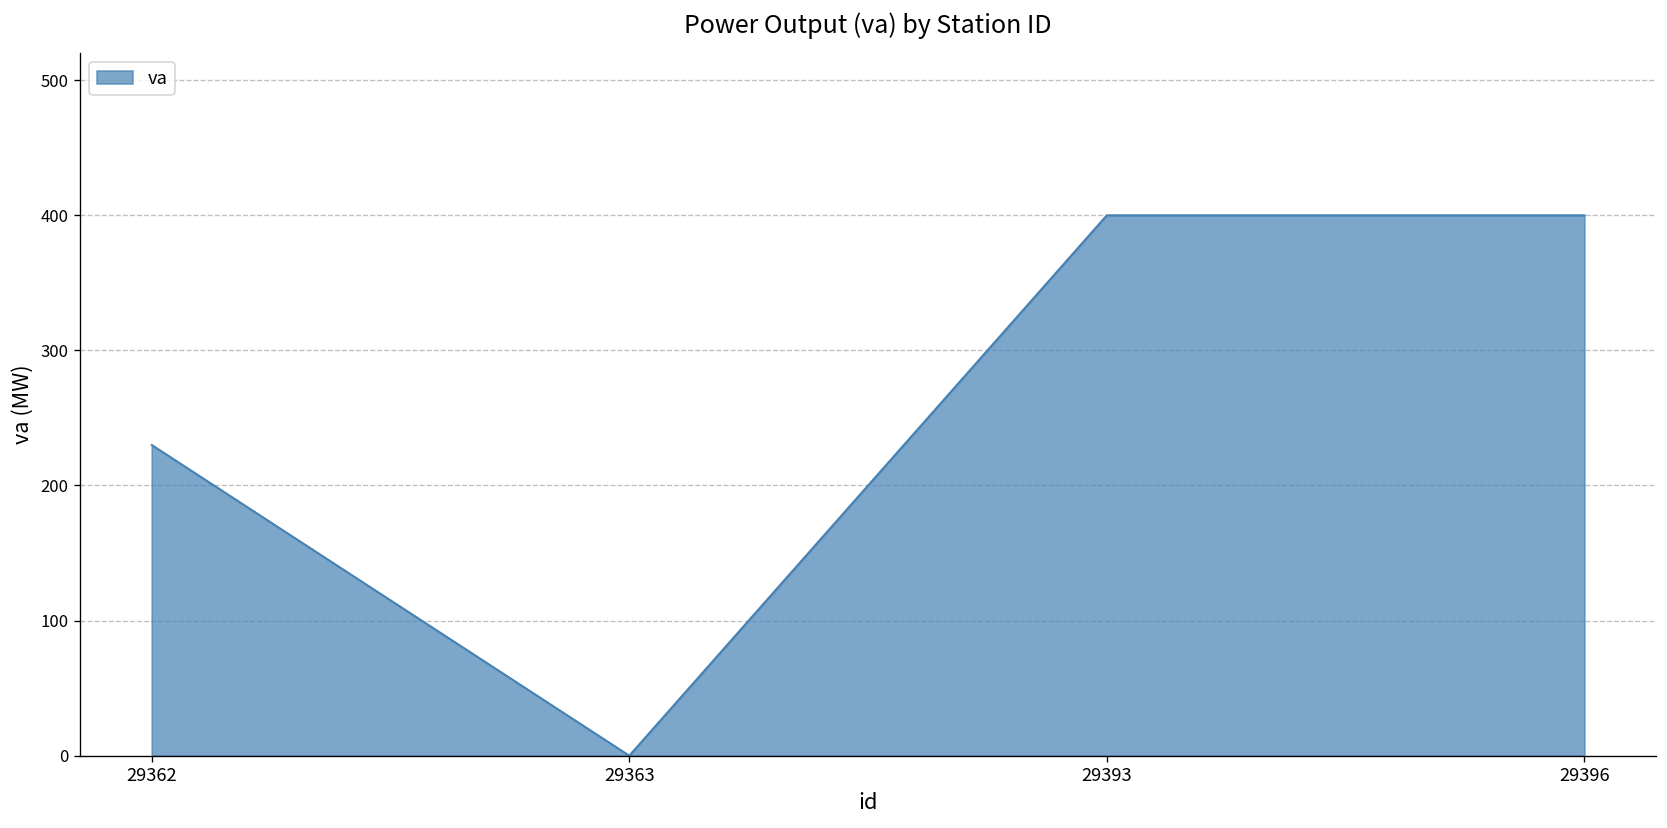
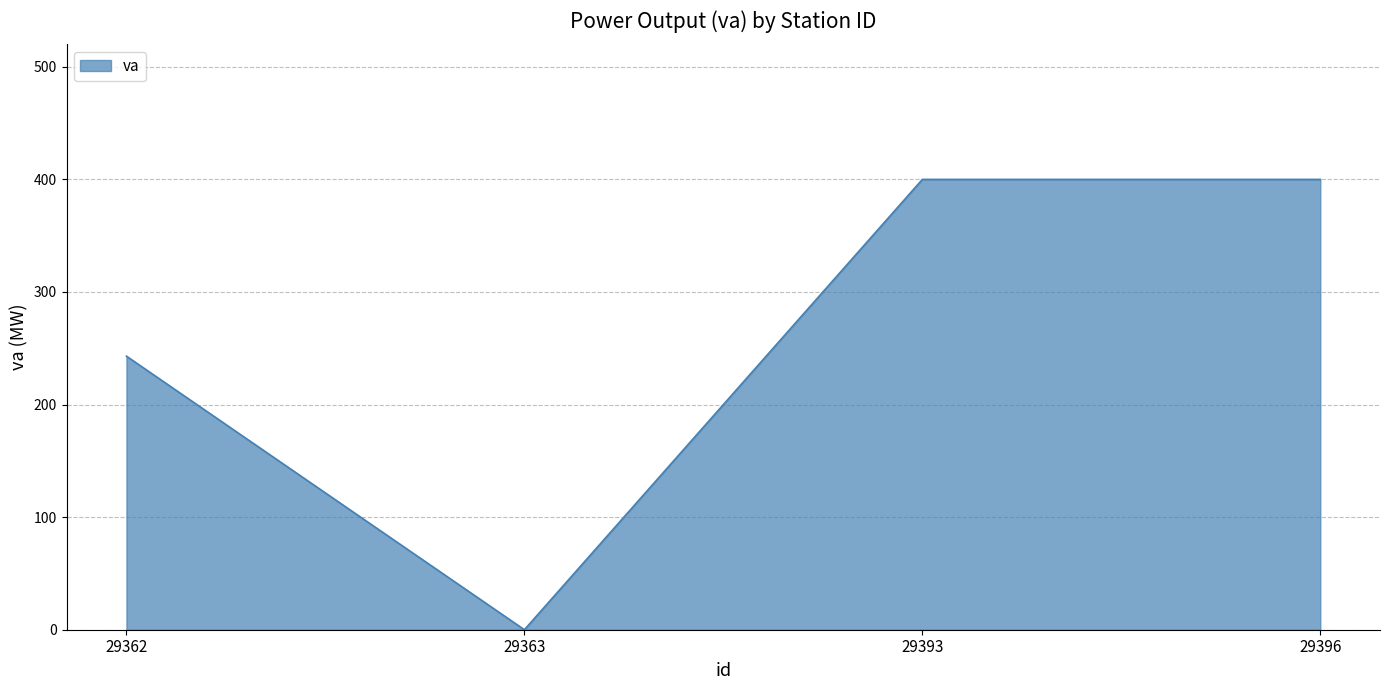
  {
-   "29362": 230,
+   "29362": 243,
    "29363": 0,
    "29393": 400,
    "29396": 400
  }
